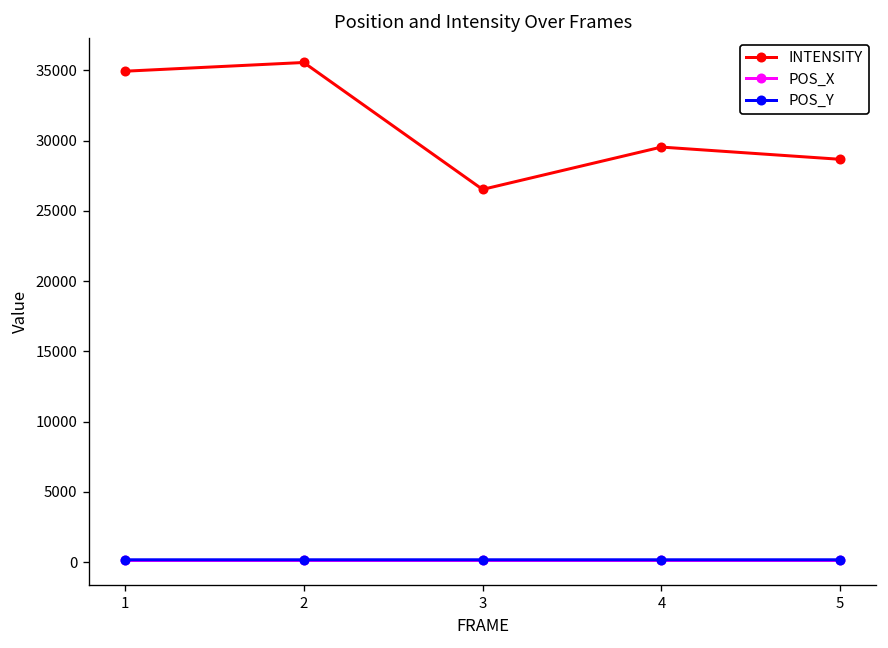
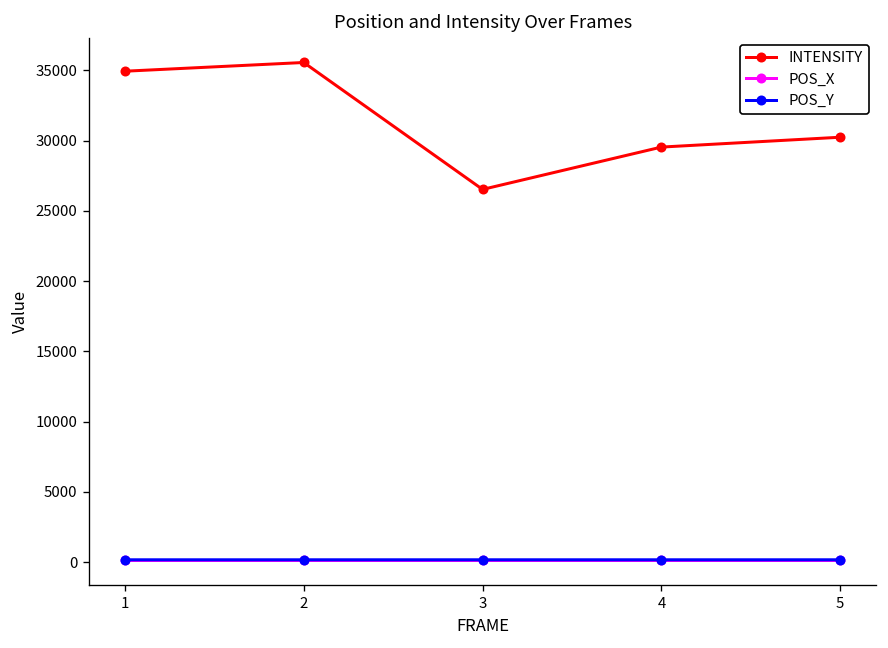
  {
    "INTENSITY": {
      "1": 34900,
      "2": 35600,
      "3": 26500,
      "4": 29500,
-     "5": 28700
+     "5": 30200
    }
  }
